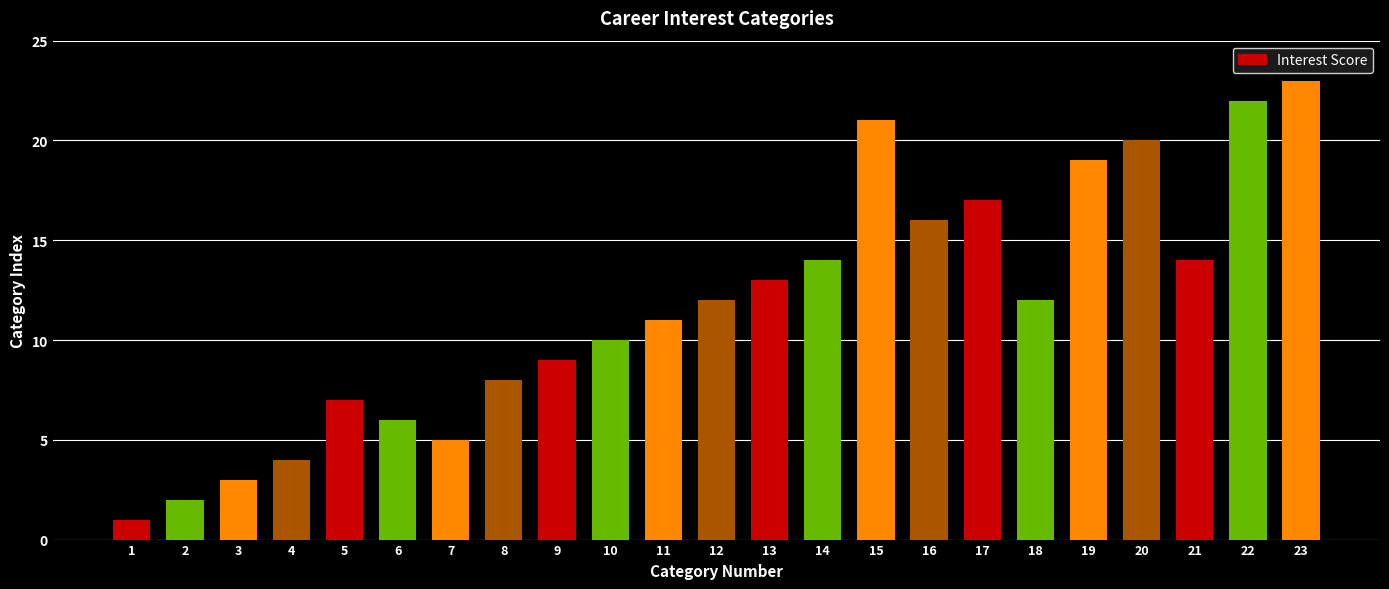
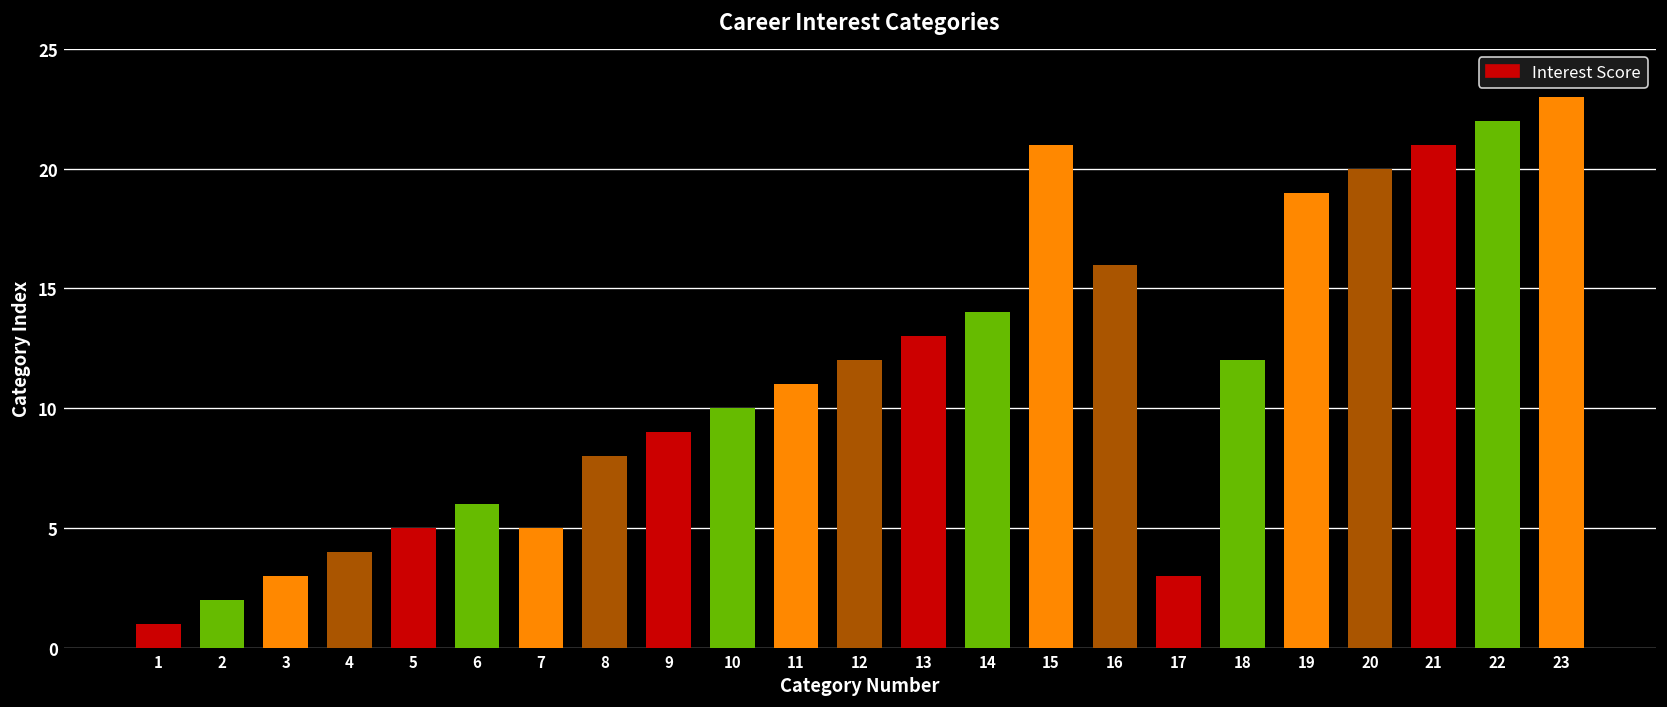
  {
    "1": 1,
    "2": 2,
    "3": 3,
    "4": 4,
-   "5": 7,
+   "5": 5,
    "6": 6,
    "7": 5,
    "8": 8,
    "9": 9,
    "10": 10,
    "11": 11,
    "12": 12,
    "13": 13,
    "14": 14,
    "15": 21,
    "16": 16,
-   "17": 17,
+   "17": 3,
    "18": 12,
    "19": 19,
    "20": 20,
-   "21": 14,
+   "21": 21,
    "22": 22,
    "23": 23
  }
